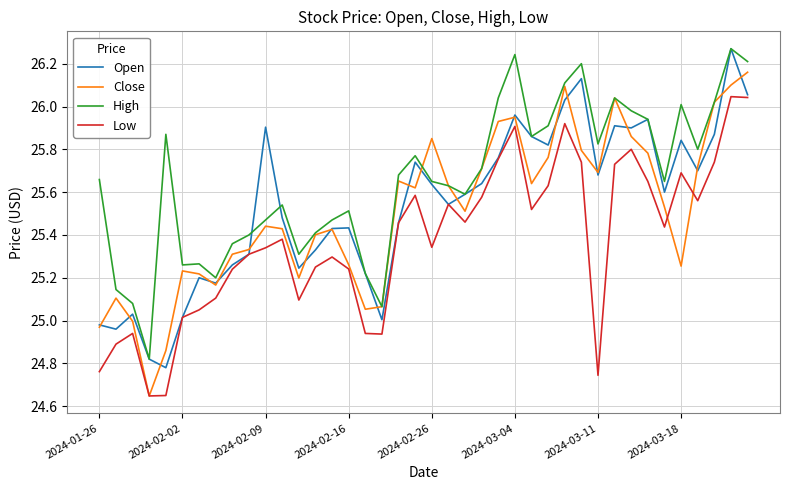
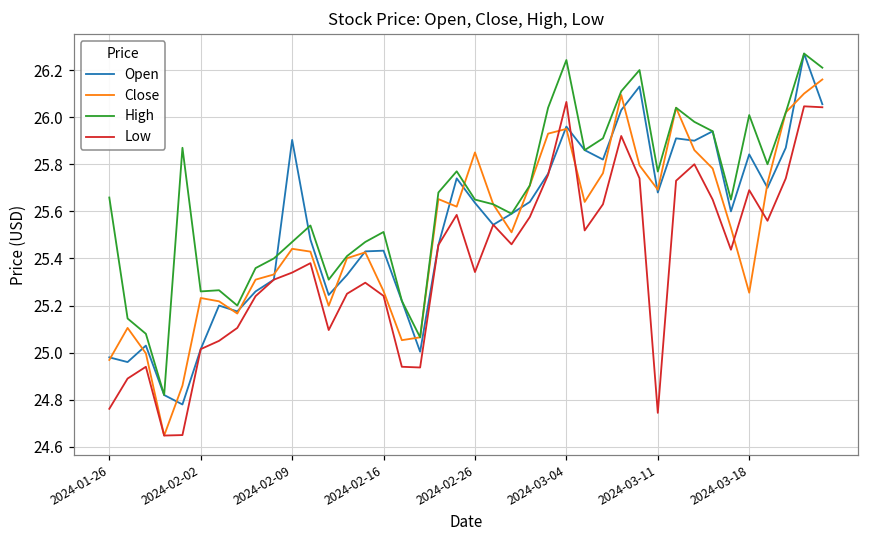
  {
    "Open": {
      "2024-02-09": 25.90,
      "2024-02-16": 25.43,
      "2024-02-26": 25.64,
      "2024-03-11": 25.68,
      "2024-03-18": 25.84
    },
    "Close": {
      "2024-02-02": 25.23,
      "2024-02-09": 25.44,
      "2024-02-16": 25.26,
      "2024-02-26": 25.85,
      "2024-03-11": 25.69,
      "2024-03-18": 25.25
    },
    "High": {
      "2024-01-26": 25.66,
      "2024-02-02": 25.26,
      "2024-02-09": 25.47,
      "2024-02-16": 25.51,
      "2024-02-26": 25.65,
      "2024-03-04": 26.24,
-     "2024-03-11": 25.83,
+     "2024-03-11": 25.77,
      "2024-03-18": 26.01
    },
    "Low": {
      "2024-01-26": 24.76,
      "2024-02-09": 25.34,
      "2024-02-16": 25.24,
      "2024-02-26": 25.34,
-     "2024-03-04": 25.91,
+     "2024-03-04": 26.06,
      "2024-03-11": 24.74,
      "2024-03-18": 25.69
    }
  }
